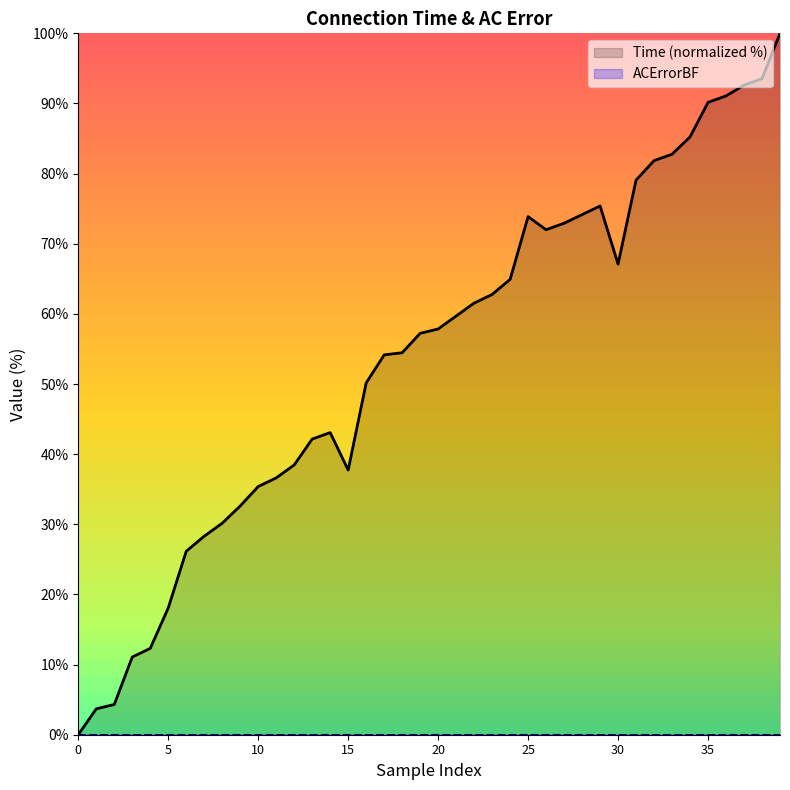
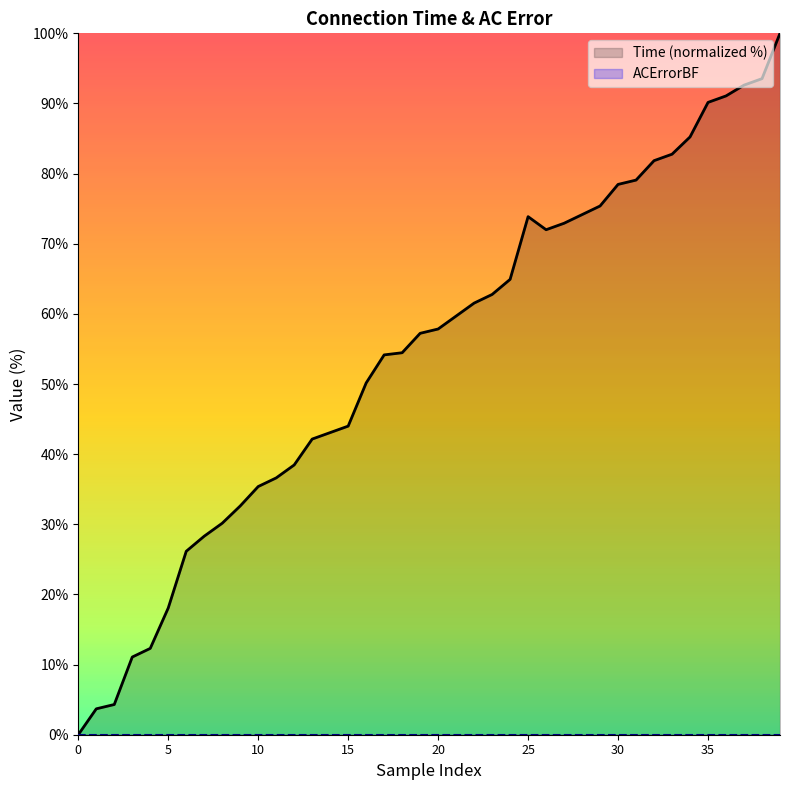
  {
    "Time (normalized %)": {
      "5": "18%",
      "10": "35%",
-     "15": "38%",
+     "15": "44%",
      "20": "58%",
      "25": "74%",
-     "30": "67%",
+     "30": "78%",
      "35": "90%"
    },
    "ACErrorBF": {
      "5": "0%",
      "10": "0%",
      "15": "0%",
      "20": "0%",
      "25": "0%",
      "30": "0%",
      "35": "0%"
    }
  }
